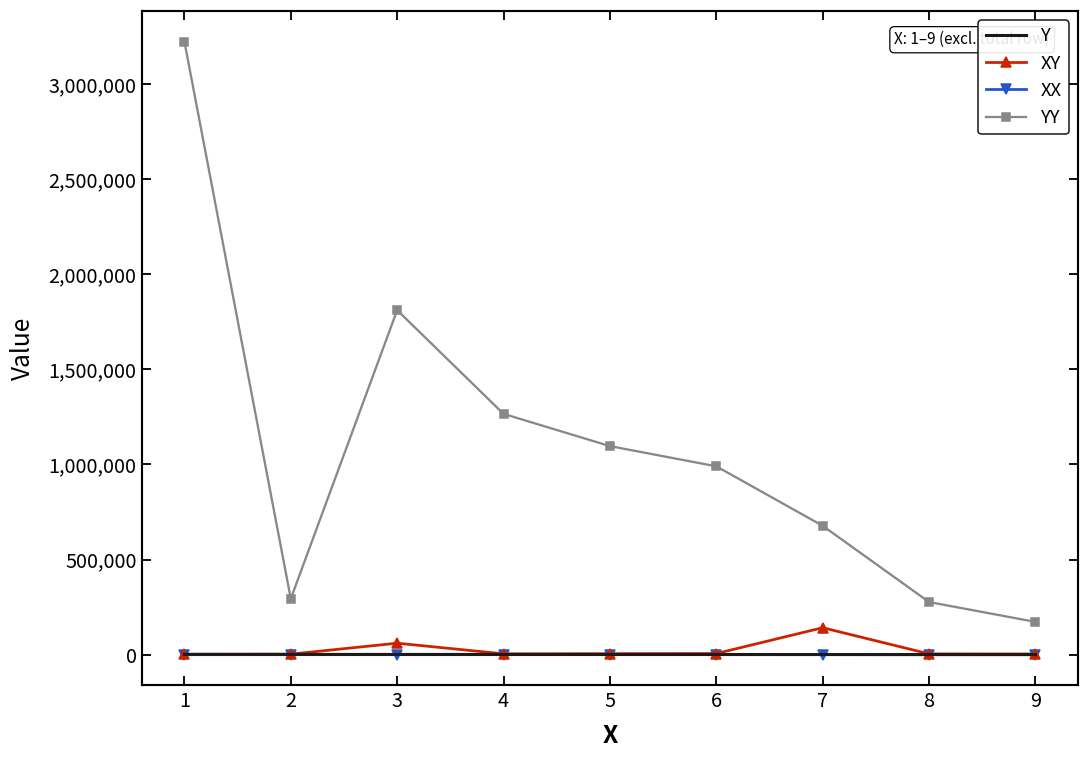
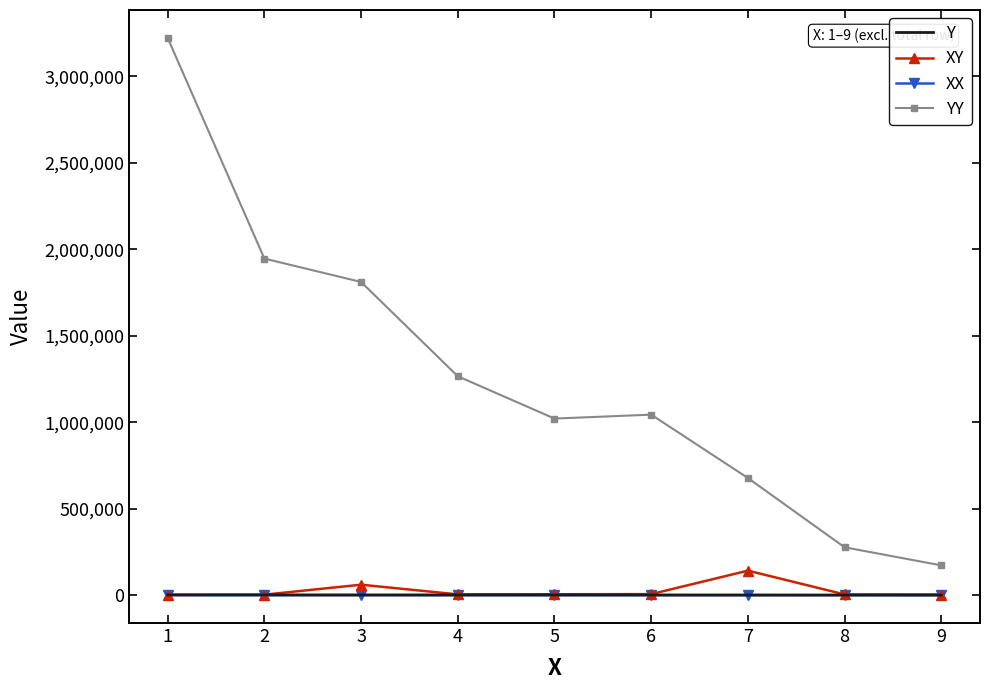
  {
    "XX": {
      "3": "0",
      "7": "0"
    },
    "XY": {
      "3": "60,000",
      "7": "140,000"
    },
    "YY": {
      "1": "3,220,000",
-     "2": "290,000",
+     "2": "1,950,000",
      "3": "1,810,000",
      "4": "1,270,000",
-     "5": "1,100,000",
-     "6": "990,000",
+     "5": "1,020,000",
+     "6": "1,040,000",
      "7": "680,000",
      "8": "280,000",
      "9": "170,000"
    }
  }
